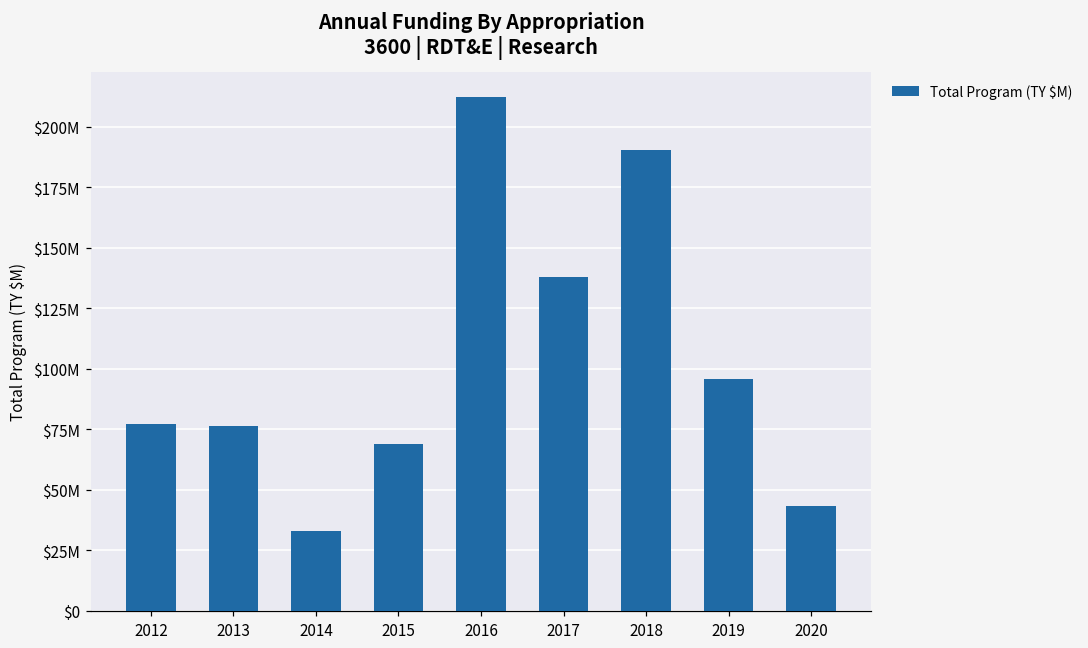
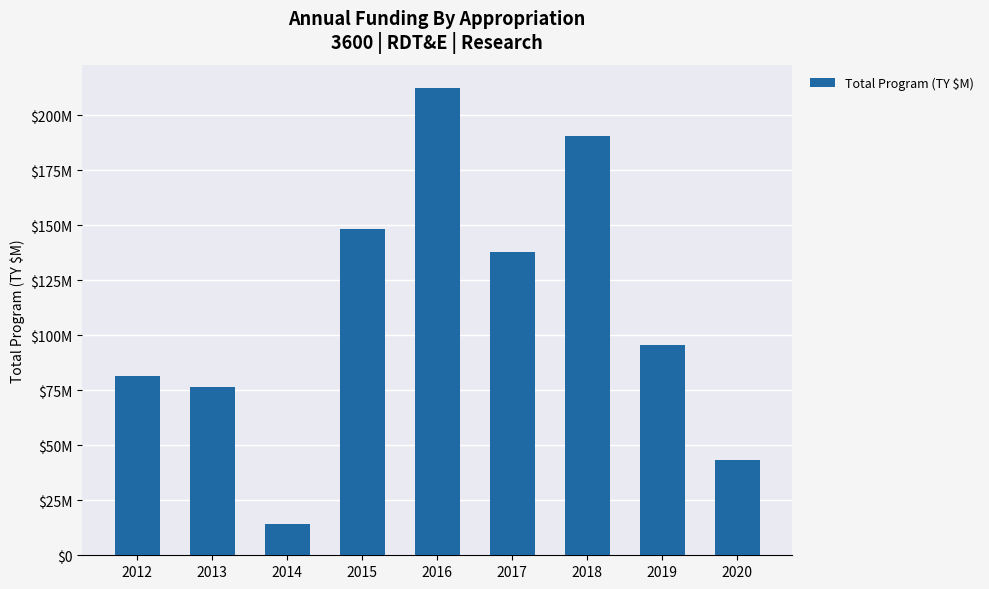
  {
-   "2012": "$77000000",
+   "2012": "$82000000",
    "2013": "$76000000",
-   "2014": "$33000000",
-   "2015": "$69000000",
+   "2014": "$14000000",
+   "2015": "$148000000",
    "2016": "$212000000",
    "2017": "$138000000",
    "2018": "$190000000",
    "2019": "$96000000",
    "2020": "$44000000"
  }
